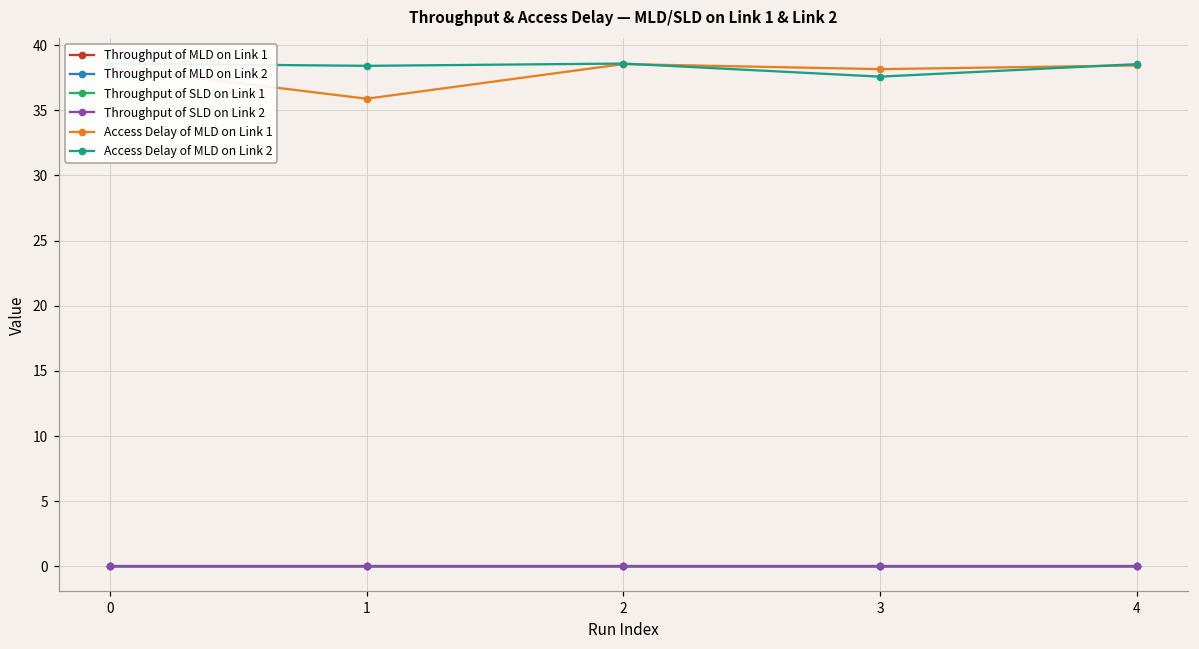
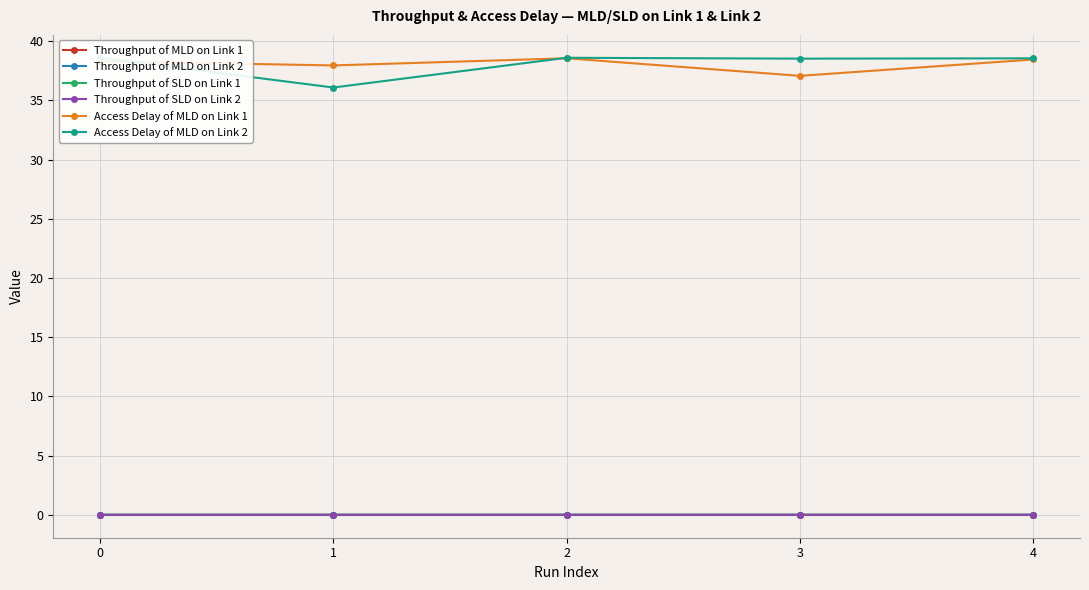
  {
    "Throughput of SLD on Link 2": {
      "0": 0.0,
      "1": 0.0,
      "2": 0.0,
      "3": 0.0,
      "4": 0.0
    },
    "Access Delay of MLD on Link 1": {
-     "1": 35.9,
-     "3": 38.2
+     "1": 37.9,
+     "3": 37.1
    },
    "Access Delay of MLD on Link 2": {
-     "1": 38.4,
-     "3": 37.6
+     "1": 36.1,
+     "3": 38.5
    }
  }
